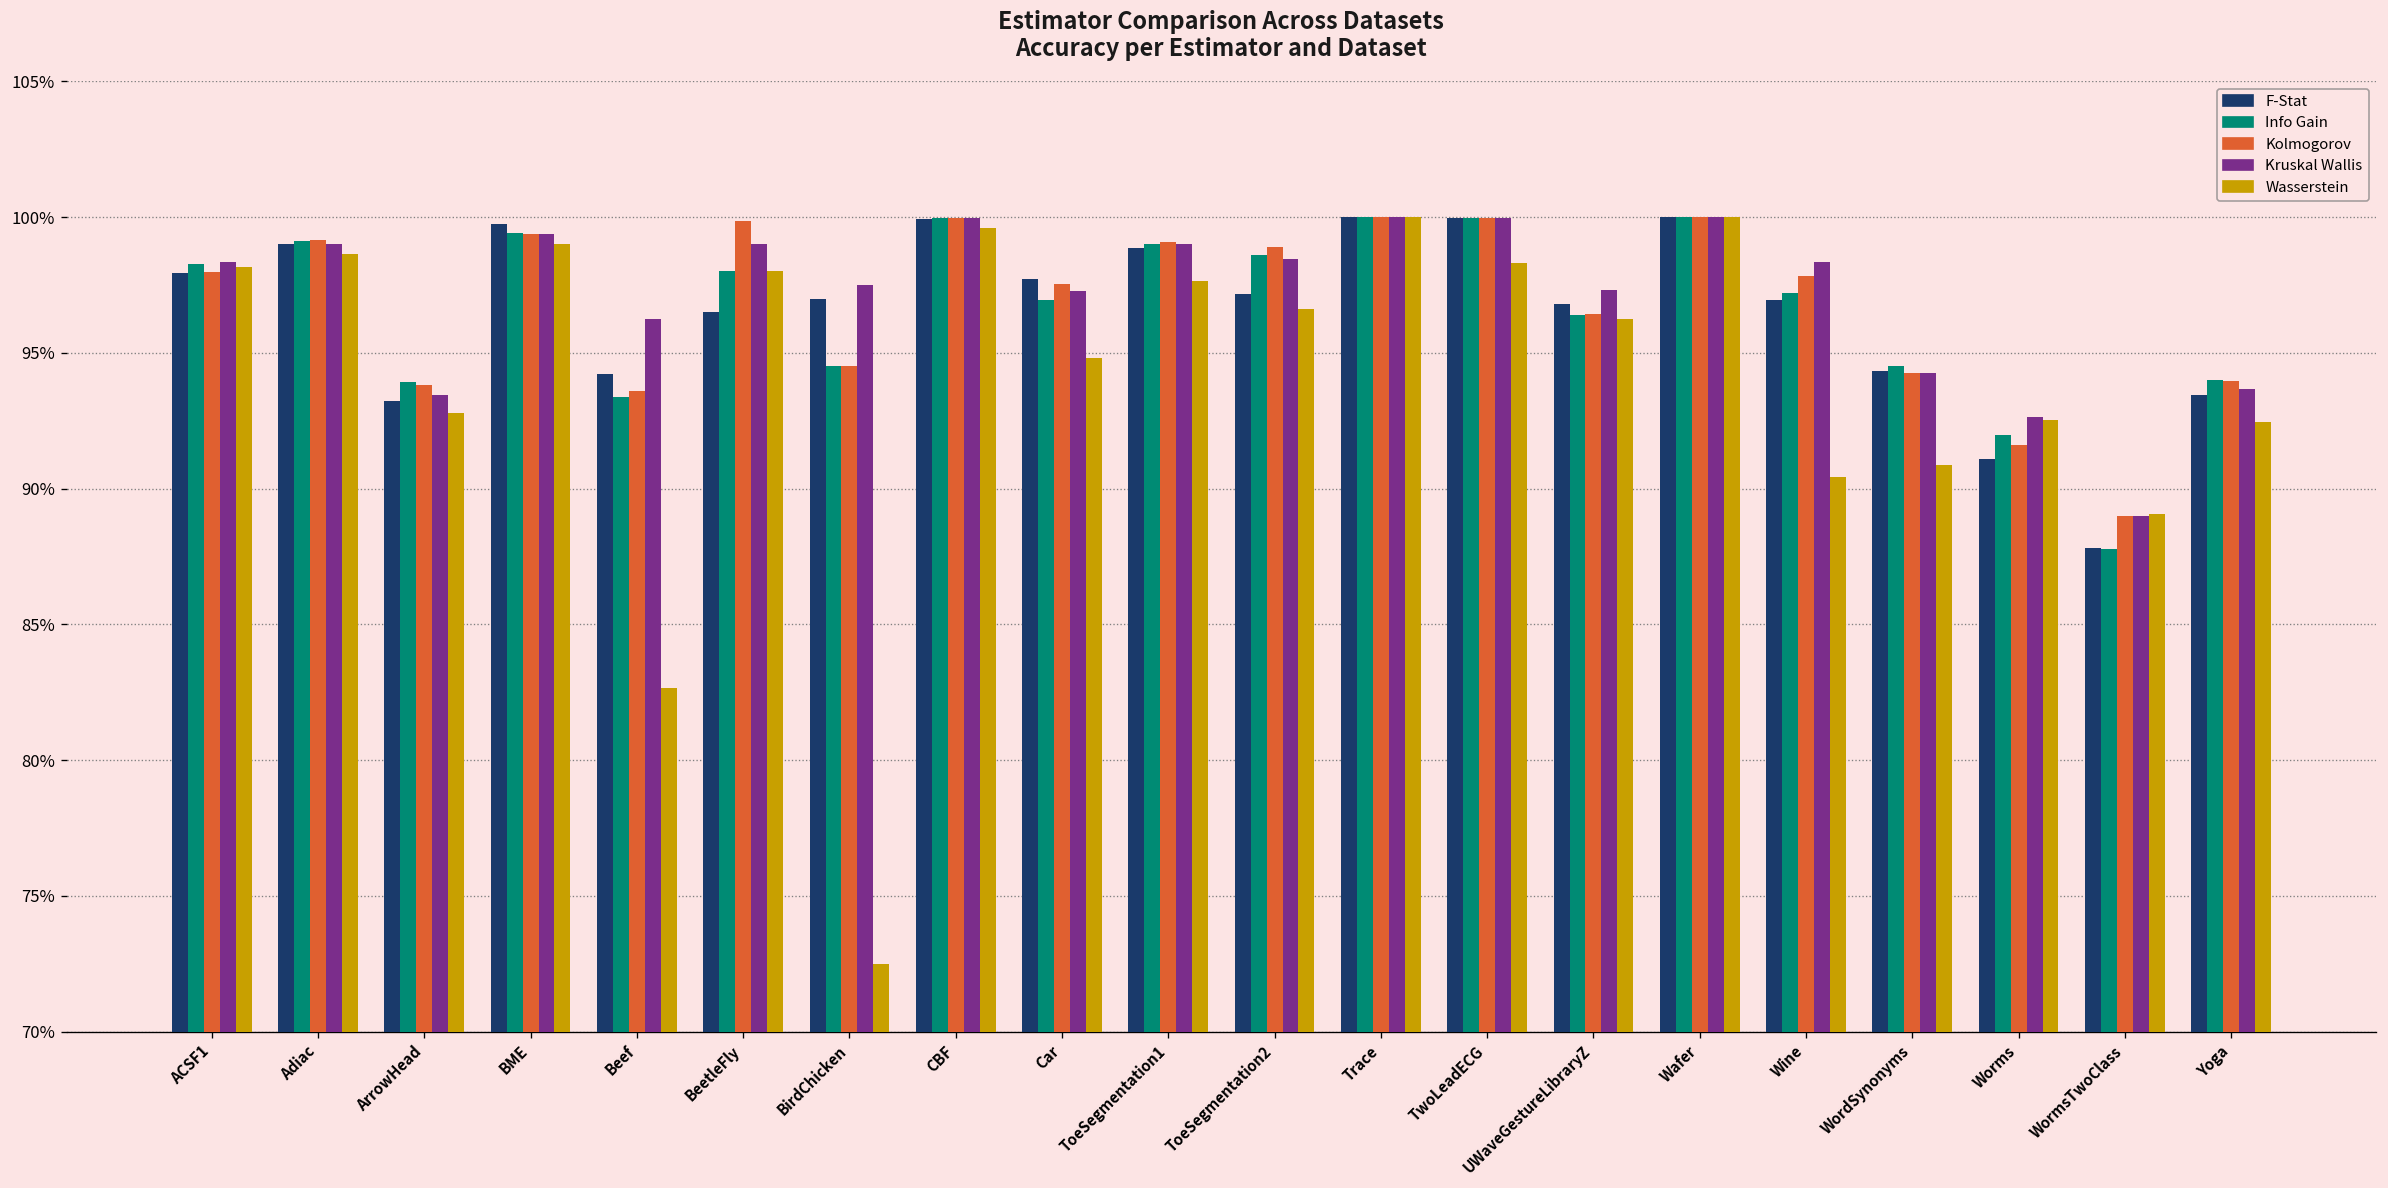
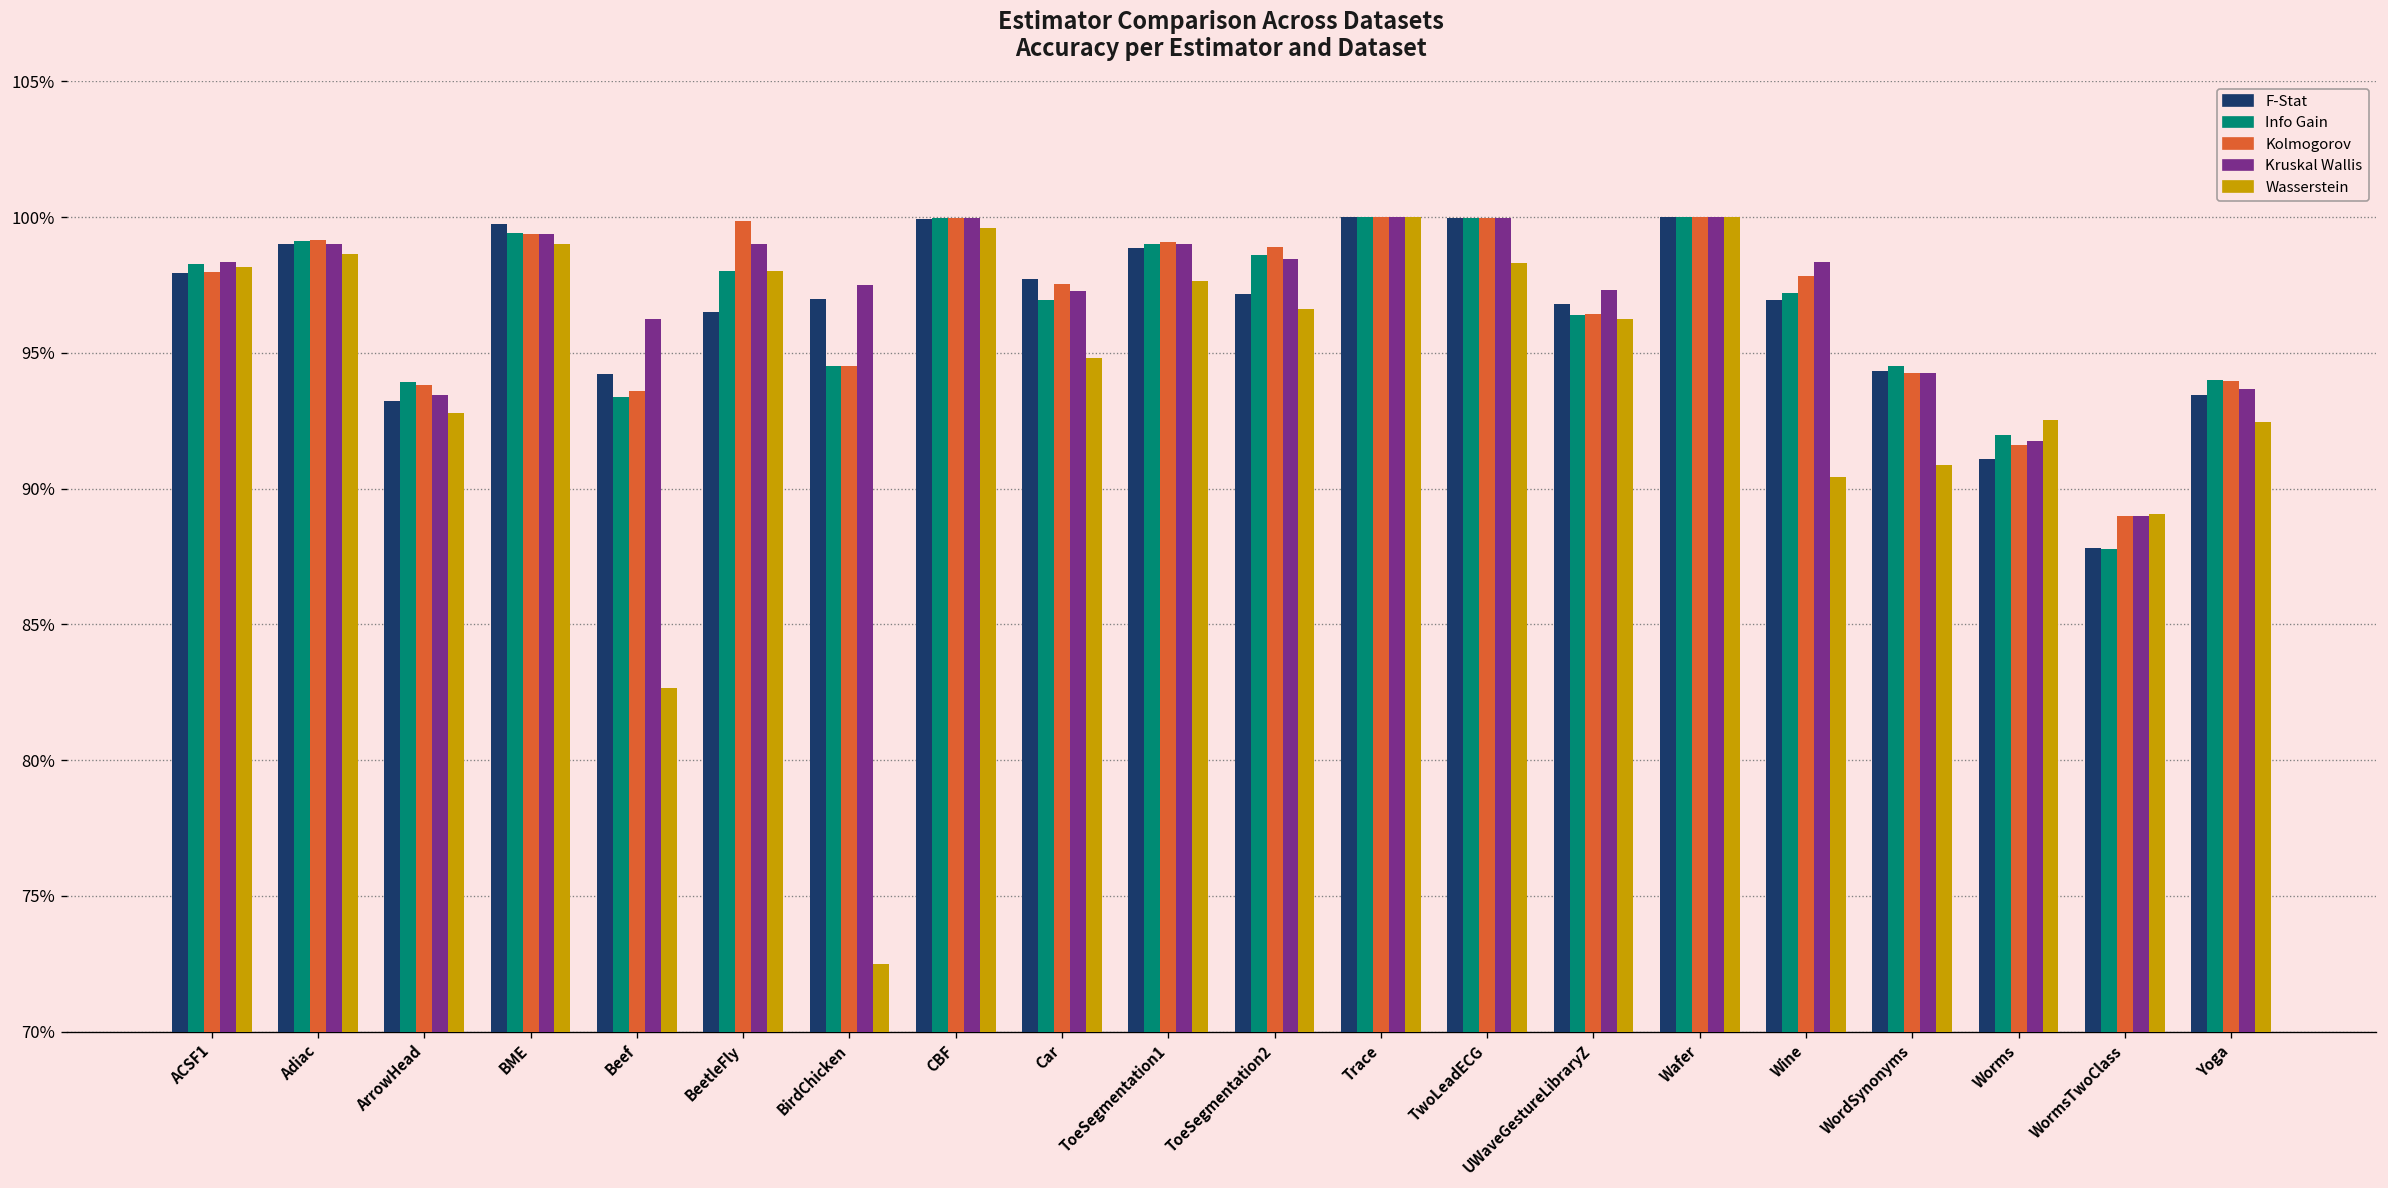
  {
    "F-Stat": {
      "ACSF1": "98.0%",
      "Adiac": "99.0%",
      "ArrowHead": "93.2%",
      "BME": "99.7%",
      "Beef": "94.2%",
      "BeetleFly": "96.5%",
      "BirdChicken": "97.0%",
      "CBF": "99.9%",
      "Car": "97.7%",
      "ToeSegmentation1": "98.9%",
      "ToeSegmentation2": "97.2%",
      "Trace": "100.0%",
      "TwoLeadECG": "100.0%",
      "UWaveGestureLibraryZ": "96.8%",
      "Wafer": "100.0%",
      "Wine": "96.9%",
      "WordSynonyms": "94.3%",
      "Worms": "91.1%",
      "WormsTwoClass": "87.8%",
      "Yoga": "93.5%"
    },
    "Info Gain": {
      "ACSF1": "98.3%",
      "Adiac": "99.1%",
      "ArrowHead": "93.9%",
      "BME": "99.4%",
      "Beef": "93.4%",
      "BeetleFly": "98.0%",
      "BirdChicken": "94.5%",
      "CBF": "100.0%",
      "Car": "96.9%",
      "ToeSegmentation1": "99.0%",
      "ToeSegmentation2": "98.6%",
      "Trace": "100.0%",
      "TwoLeadECG": "100.0%",
      "UWaveGestureLibraryZ": "96.4%",
      "Wafer": "100.0%",
      "Wine": "97.2%",
      "WordSynonyms": "94.5%",
      "Worms": "92.0%",
      "WormsTwoClass": "87.8%",
      "Yoga": "94.0%"
    },
    "Kolmogorov": {
      "ACSF1": "98.0%",
      "Adiac": "99.1%",
      "ArrowHead": "93.8%",
      "BME": "99.4%",
      "Beef": "93.6%",
      "BeetleFly": "99.9%",
      "BirdChicken": "94.5%",
      "CBF": "100.0%",
      "Car": "97.5%",
      "ToeSegmentation1": "99.1%",
      "ToeSegmentation2": "98.9%",
      "Trace": "100.0%",
      "TwoLeadECG": "100.0%",
      "UWaveGestureLibraryZ": "96.4%",
      "Wafer": "100.0%",
      "Wine": "97.8%",
      "WordSynonyms": "94.3%",
      "Worms": "91.6%",
      "WormsTwoClass": "89.0%",
      "Yoga": "94.0%"
    },
    "Kruskal Wallis": {
      "ACSF1": "98.3%",
      "Adiac": "99.0%",
      "ArrowHead": "93.4%",
      "BME": "99.4%",
      "Beef": "96.3%",
      "BeetleFly": "99.0%",
      "BirdChicken": "97.5%",
      "CBF": "100.0%",
      "Car": "97.3%",
      "ToeSegmentation1": "99.0%",
      "ToeSegmentation2": "98.4%",
      "Trace": "100.0%",
      "TwoLeadECG": "100.0%",
      "UWaveGestureLibraryZ": "97.3%",
      "Wafer": "100.0%",
      "Wine": "98.4%",
      "WordSynonyms": "94.3%",
-     "Worms": "92.6%",
+     "Worms": "91.7%",
      "WormsTwoClass": "89.0%",
      "Yoga": "93.7%"
    },
    "Wasserstein": {
      "ACSF1": "98.2%",
      "Adiac": "98.6%",
      "ArrowHead": "92.8%",
      "BME": "99.0%",
      "Beef": "82.6%",
      "BeetleFly": "98.0%",
      "BirdChicken": "72.5%",
      "CBF": "99.6%",
      "Car": "94.8%",
      "ToeSegmentation1": "97.6%",
      "ToeSegmentation2": "96.6%",
      "Trace": "100.0%",
      "TwoLeadECG": "98.3%",
      "UWaveGestureLibraryZ": "96.2%",
      "Wafer": "100.0%",
      "Wine": "90.4%",
      "WordSynonyms": "90.9%",
      "Worms": "92.5%",
      "WormsTwoClass": "89.1%",
      "Yoga": "92.5%"
    }
  }
